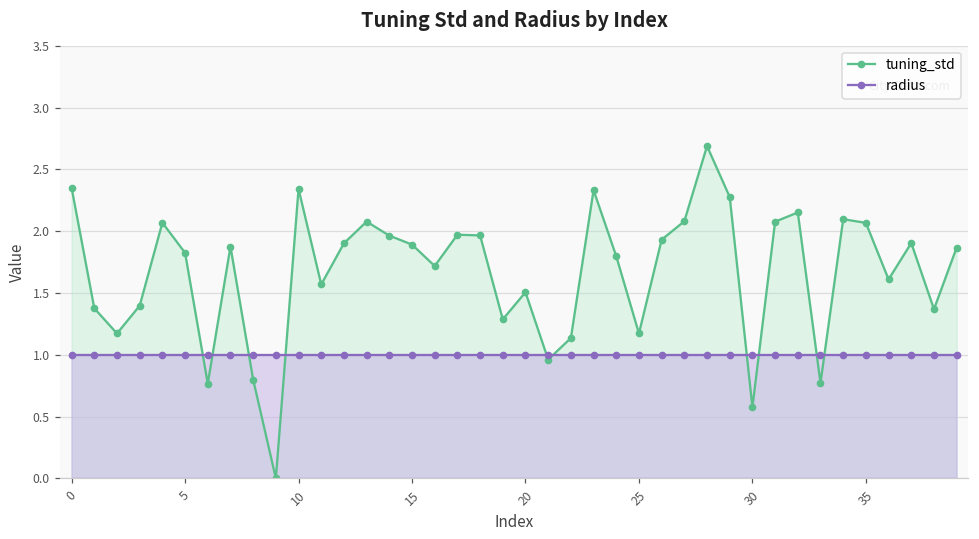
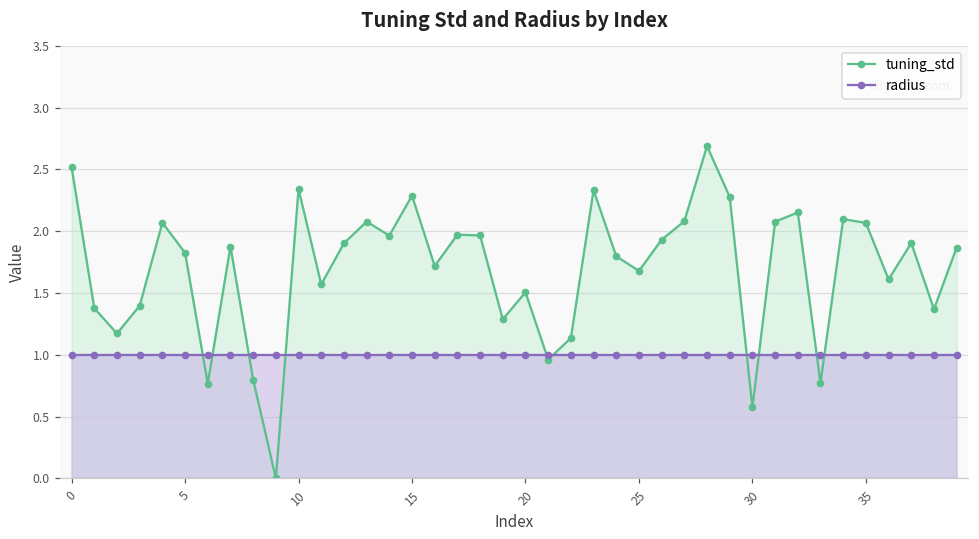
  {
    "tuning_std": {
-     "0": 2.35,
+     "0": 2.52,
      "5": 1.83,
      "10": 2.34,
-     "15": 1.89,
+     "15": 2.29,
      "20": 1.51,
-     "25": 1.17,
+     "25": 1.68,
      "30": 0.58,
      "35": 2.07
    },
    "radius": {
      "0": 1.00,
      "5": 1.00,
      "10": 1.00,
      "15": 1.00,
      "20": 1.00,
      "25": 1.00,
      "30": 1.00,
      "35": 1.00
    }
  }
